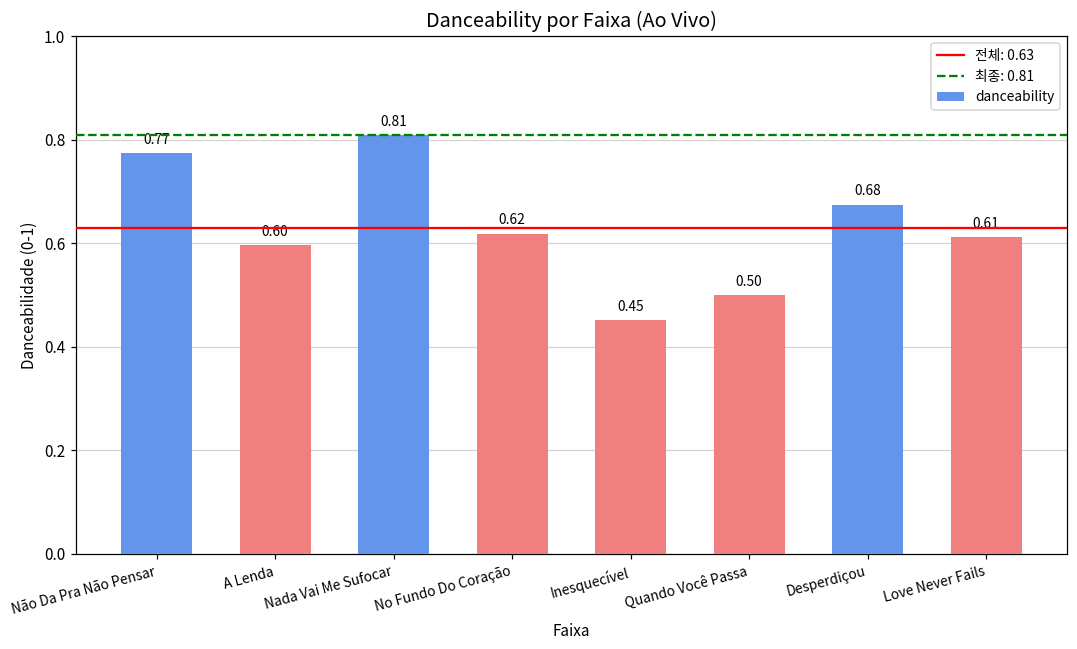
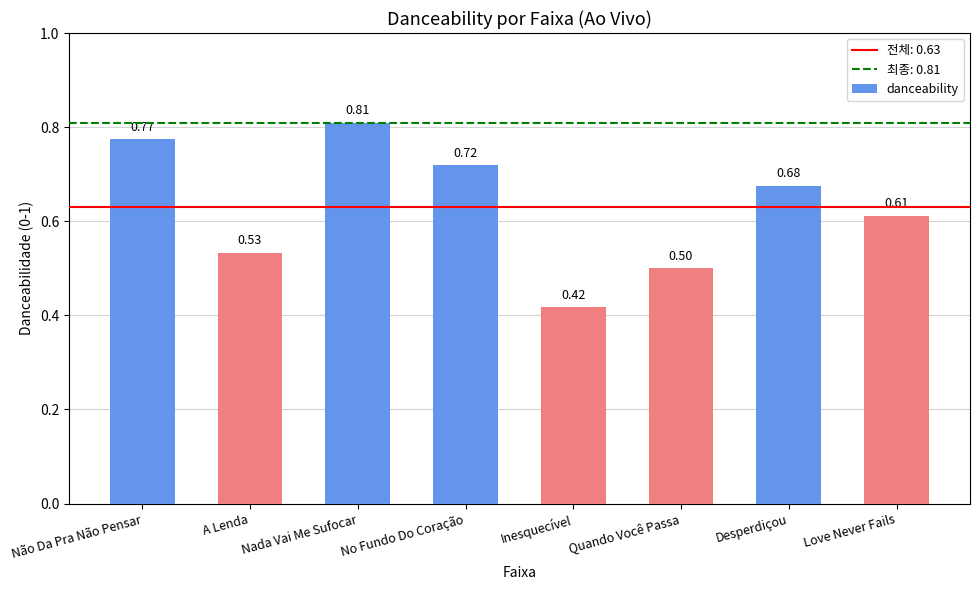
  {
    "Não Da Pra Não Pensar": 0.77,
-   "A Lenda": 0.60,
+   "A Lenda": 0.53,
    "Nada Vai Me Sufocar": 0.81,
-   "No Fundo Do Coração": 0.62,
-   "Inesquecível": 0.45,
+   "No Fundo Do Coração": 0.72,
+   "Inesquecível": 0.42,
    "Quando Você Passa": 0.50,
    "Desperdiçou": 0.68,
    "Love Never Fails": 0.61
  }
